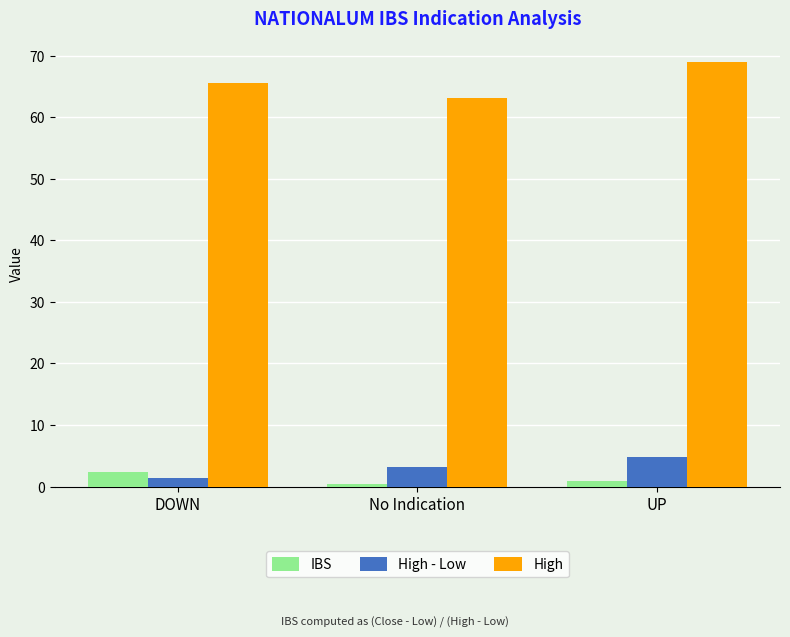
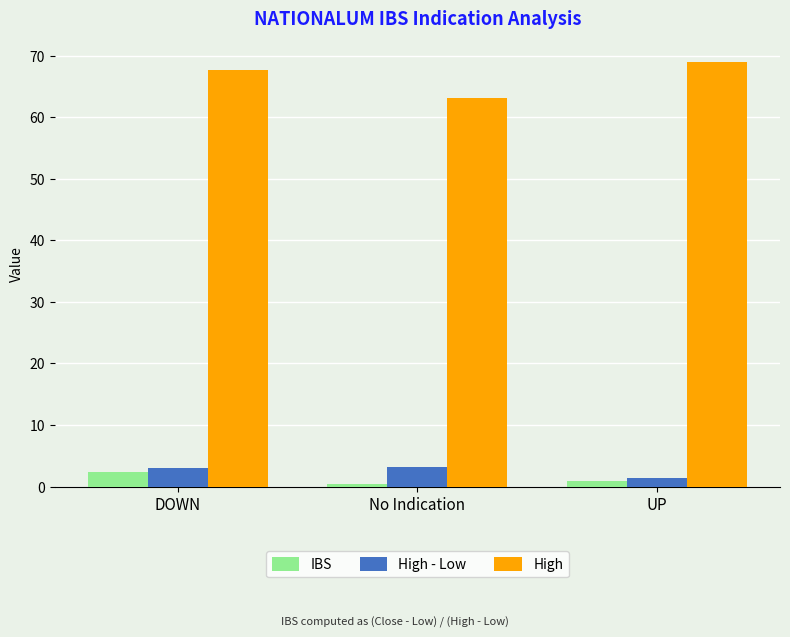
  {
    "IBS": {
      "DOWN": 2,
      "UP": 1
    },
    "High - Low": {
-     "DOWN": 1,
+     "DOWN": 3,
      "No Indication": 3,
-     "UP": 5
+     "UP": 1
    },
    "High": {
-     "DOWN": 66,
+     "DOWN": 68,
      "No Indication": 63,
      "UP": 69
    }
  }
